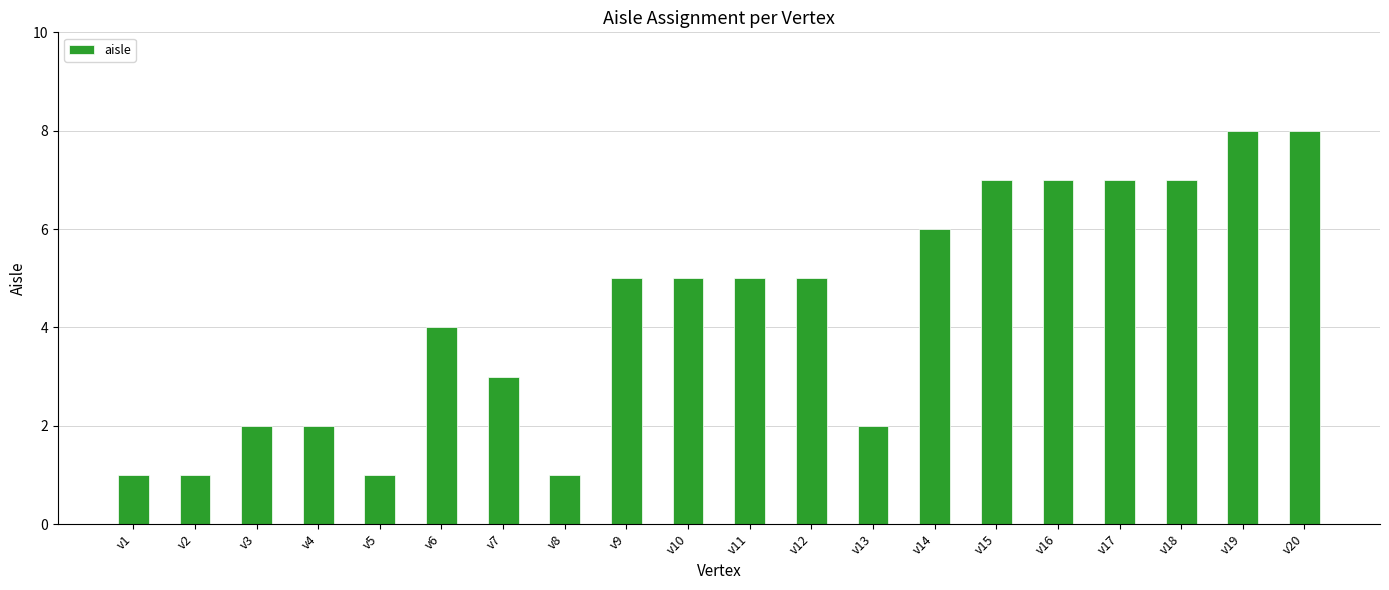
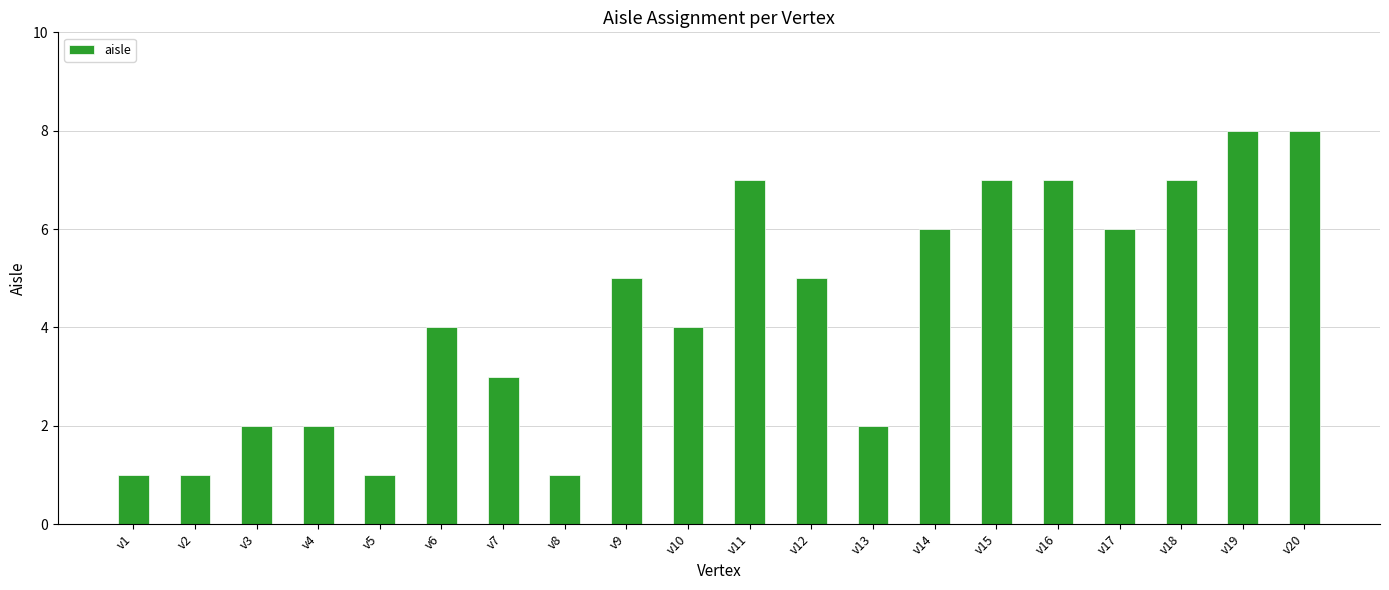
  {
    "v1": 1,
    "v2": 1,
    "v3": 2,
    "v4": 2,
    "v5": 1,
    "v6": 4,
    "v7": 3,
    "v8": 1,
    "v9": 5,
-   "v10": 5,
-   "v11": 5,
+   "v10": 4,
+   "v11": 7,
    "v12": 5,
    "v13": 2,
    "v14": 6,
    "v15": 7,
    "v16": 7,
-   "v17": 7,
+   "v17": 6,
    "v18": 7,
    "v19": 8,
    "v20": 8
  }
